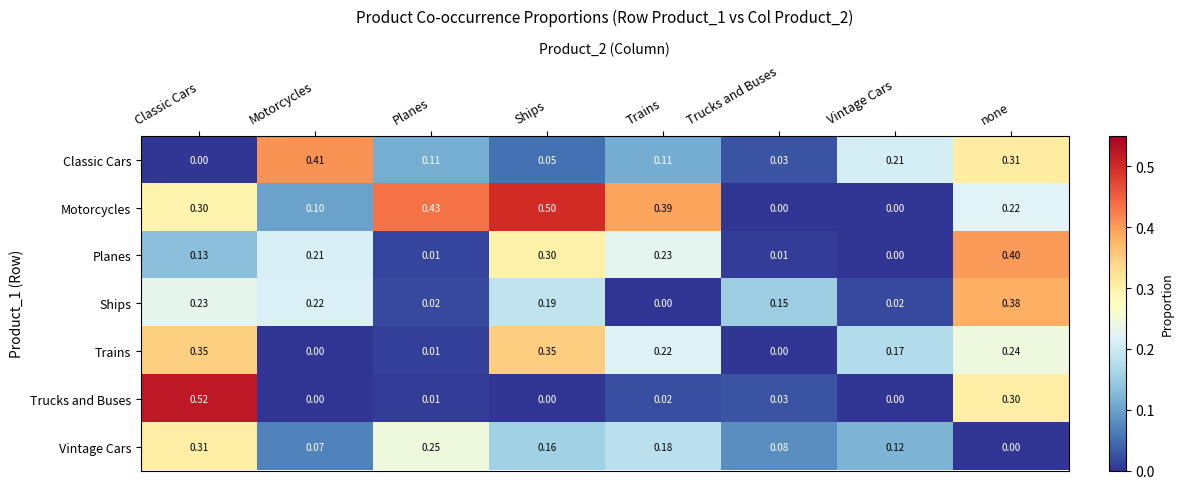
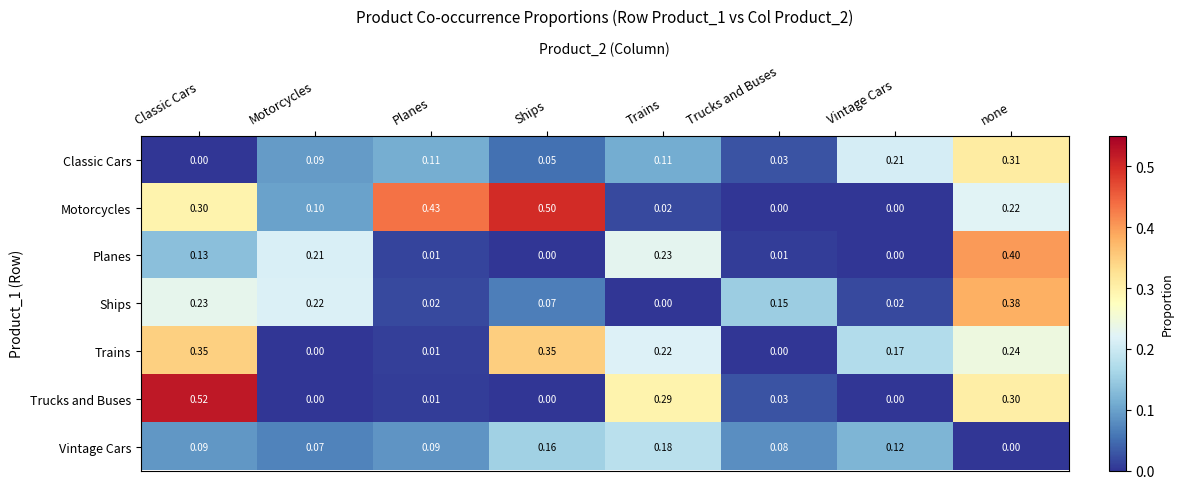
  {
    "Classic Cars": {
      "Classic Cars": 0.00,
-     "Motorcycles": 0.41,
+     "Motorcycles": 0.09,
      "Planes": 0.11,
      "Ships": 0.05,
      "Trains": 0.11,
      "Trucks and Buses": 0.03,
      "Vintage Cars": 0.21,
      "none": 0.31
    },
    "Motorcycles": {
      "Classic Cars": 0.30,
      "Motorcycles": 0.10,
      "Planes": 0.43,
      "Ships": 0.50,
-     "Trains": 0.39,
+     "Trains": 0.02,
      "Trucks and Buses": 0.00,
      "Vintage Cars": 0.00,
      "none": 0.22
    },
    "Planes": {
      "Classic Cars": 0.13,
      "Motorcycles": 0.21,
      "Planes": 0.01,
-     "Ships": 0.30,
+     "Ships": 0.00,
      "Trains": 0.23,
      "Trucks and Buses": 0.01,
      "Vintage Cars": 0.00,
      "none": 0.40
    },
    "Ships": {
      "Classic Cars": 0.23,
      "Motorcycles": 0.22,
      "Planes": 0.02,
-     "Ships": 0.19,
+     "Ships": 0.07,
      "Trains": 0.00,
      "Trucks and Buses": 0.15,
      "Vintage Cars": 0.02,
      "none": 0.38
    },
    "Trains": {
      "Classic Cars": 0.35,
      "Motorcycles": 0.00,
      "Planes": 0.01,
      "Ships": 0.35,
      "Trains": 0.22,
      "Trucks and Buses": 0.00,
      "Vintage Cars": 0.17,
      "none": 0.24
    },
    "Trucks and Buses": {
      "Classic Cars": 0.52,
      "Motorcycles": 0.00,
      "Planes": 0.01,
      "Ships": 0.00,
-     "Trains": 0.02,
+     "Trains": 0.29,
      "Trucks and Buses": 0.03,
      "Vintage Cars": 0.00,
      "none": 0.30
    },
    "Vintage Cars": {
-     "Classic Cars": 0.31,
+     "Classic Cars": 0.09,
      "Motorcycles": 0.07,
-     "Planes": 0.25,
+     "Planes": 0.09,
      "Ships": 0.16,
      "Trains": 0.18,
      "Trucks and Buses": 0.08,
      "Vintage Cars": 0.12,
      "none": 0.00
    }
  }
